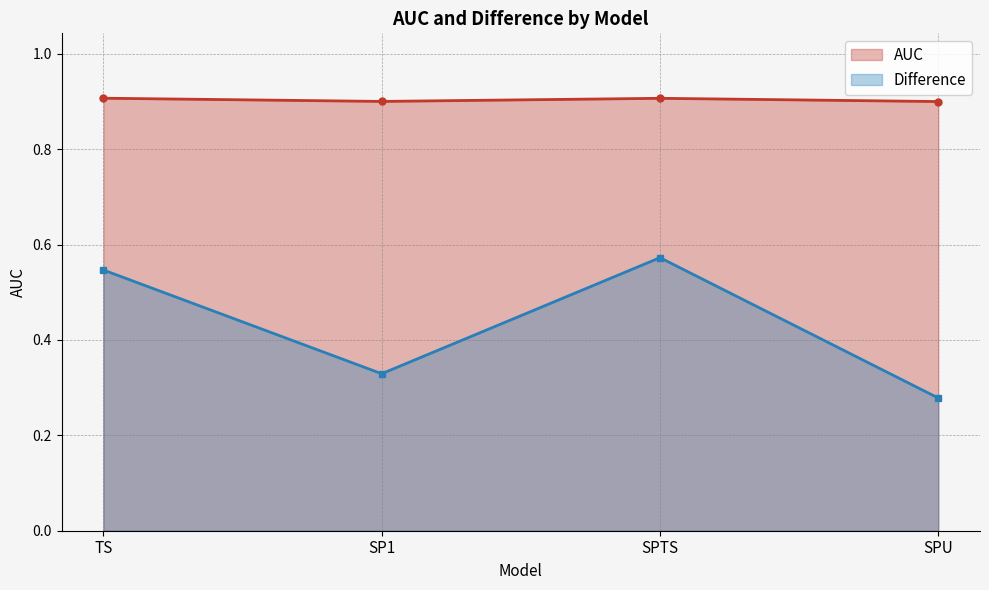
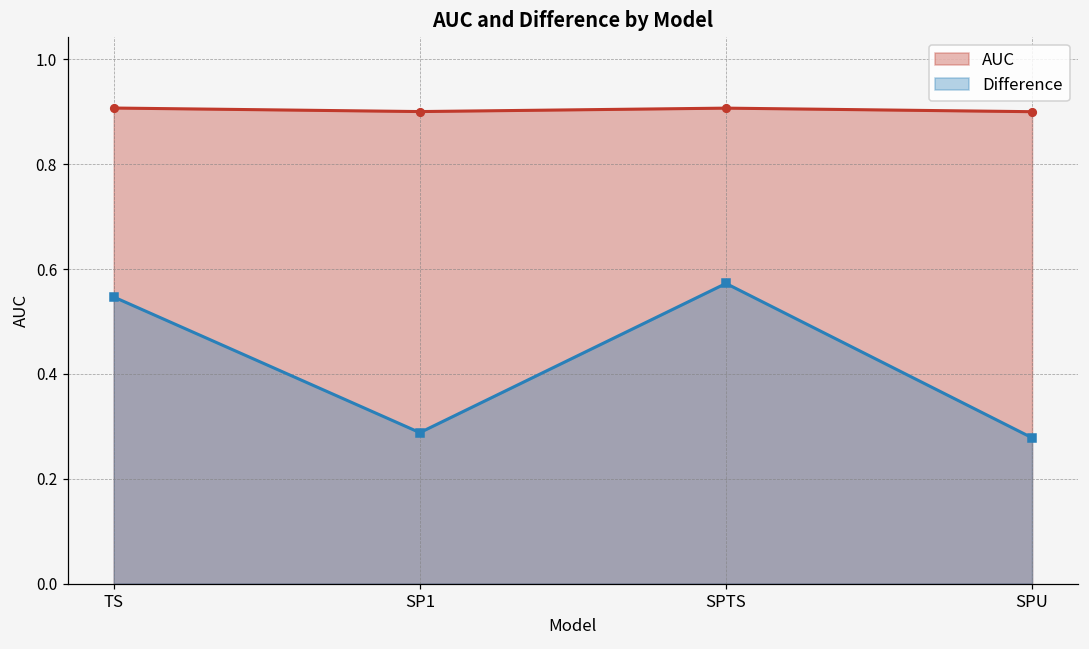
  {
    "AUC": {
      "TS": 0.91,
      "SP1": 0.90,
      "SPTS": 0.91,
      "SPU": 0.90
    },
    "Difference": {
      "TS": 0.55,
-     "SP1": 0.33,
+     "SP1": 0.29,
      "SPTS": 0.57,
      "SPU": 0.28
    }
  }
